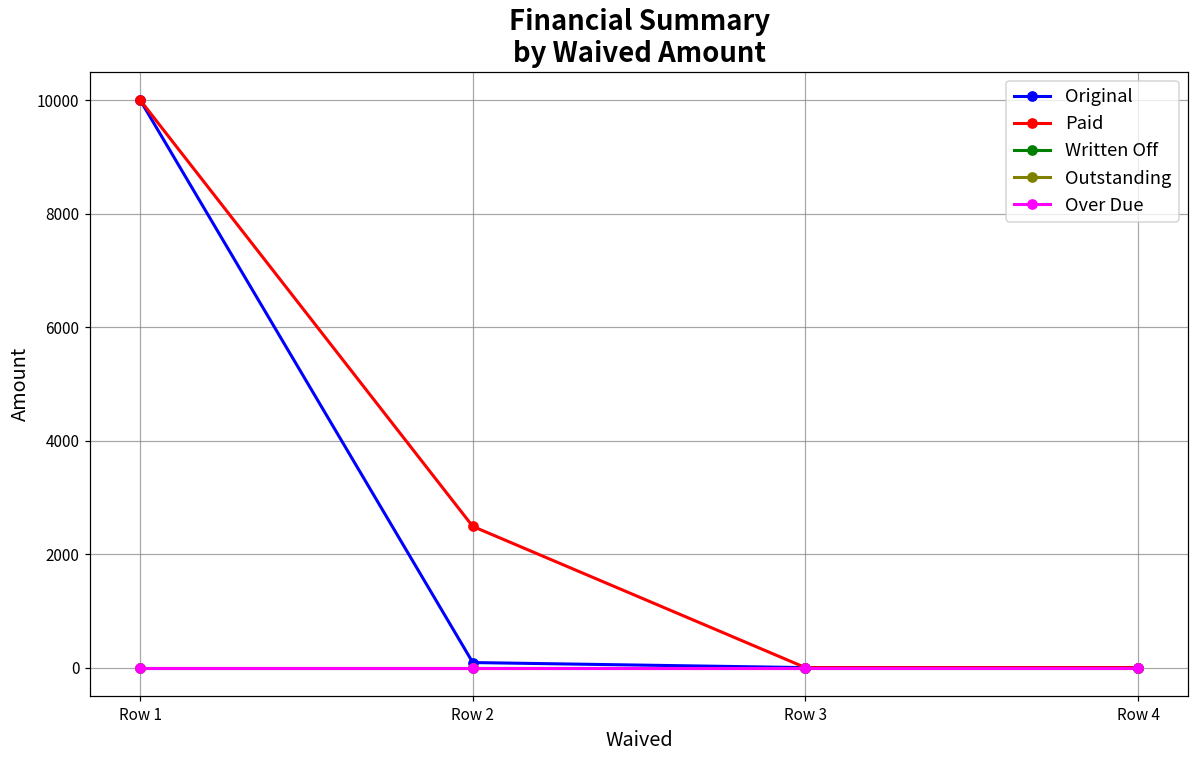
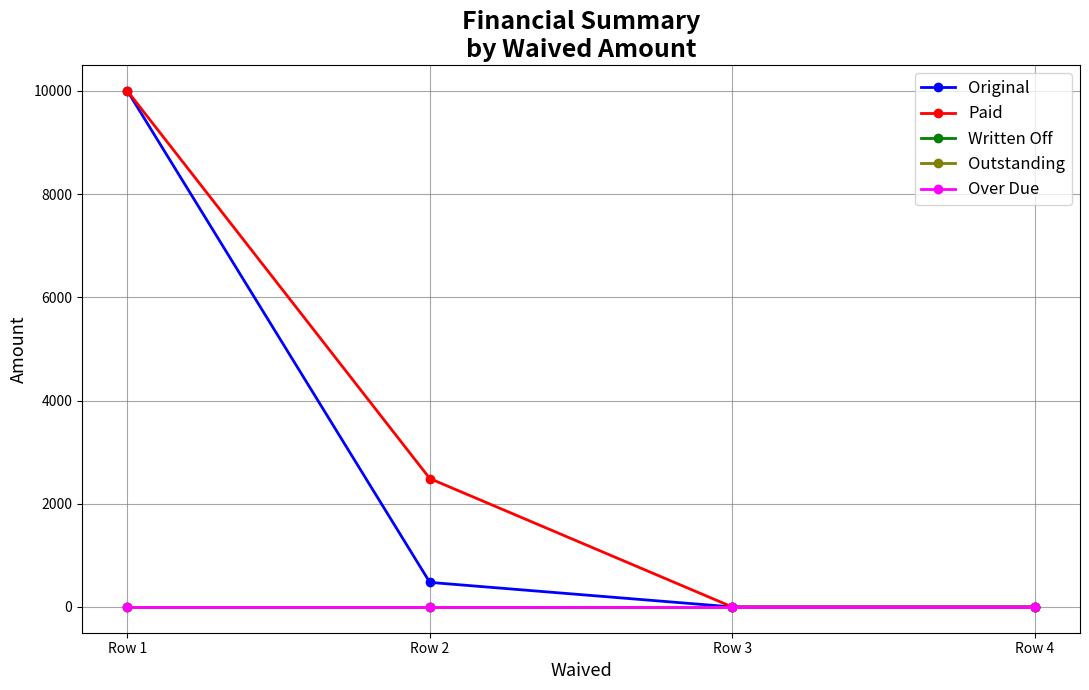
  {
    "Original": {
-     "Row 2": 100
+     "Row 2": 500
    },
    "Paid": {
      "Row 2": 2500
    },
    "Over Due": {
      "Row 1": 0,
      "Row 2": 0
    }
  }
